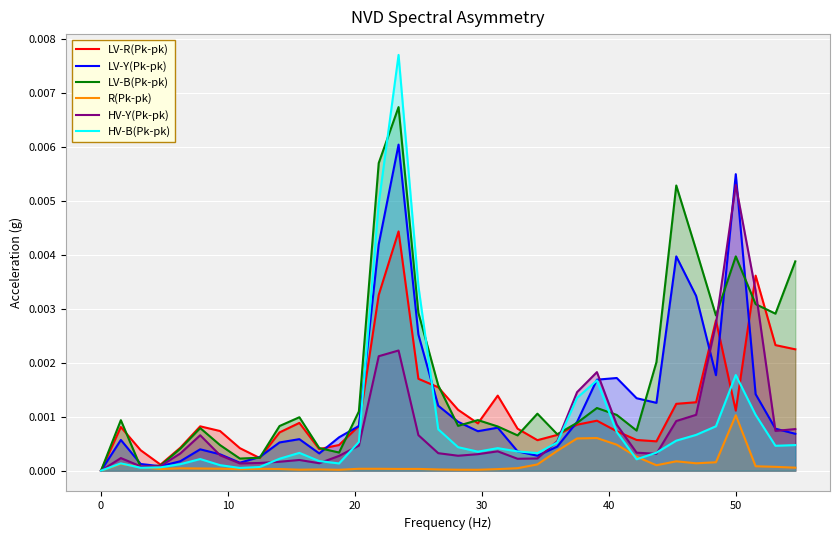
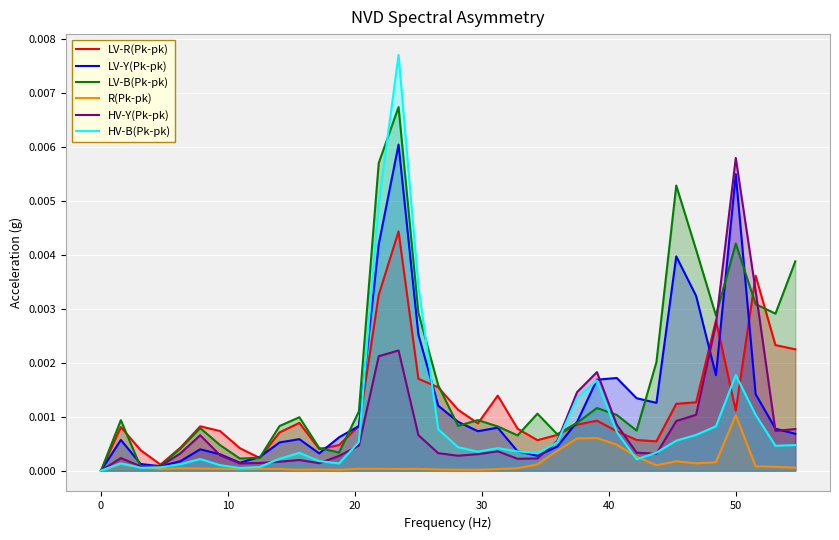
  {
    "LV-R(Pk-pk)": {
      "50": 0.0011
    },
    "LV-Y(Pk-pk)": {
      "50": 0.0055
    },
    "LV-B(Pk-pk)": {
-     "50": 0.0040
+     "50": 0.0042
    },
    "R(Pk-pk)": {
      "50": 0.0010
    },
    "HV-Y(Pk-pk)": {
-     "50": 0.0053
+     "50": 0.0058
    },
    "HV-B(Pk-pk)": {
      "50": 0.0018
    }
  }
